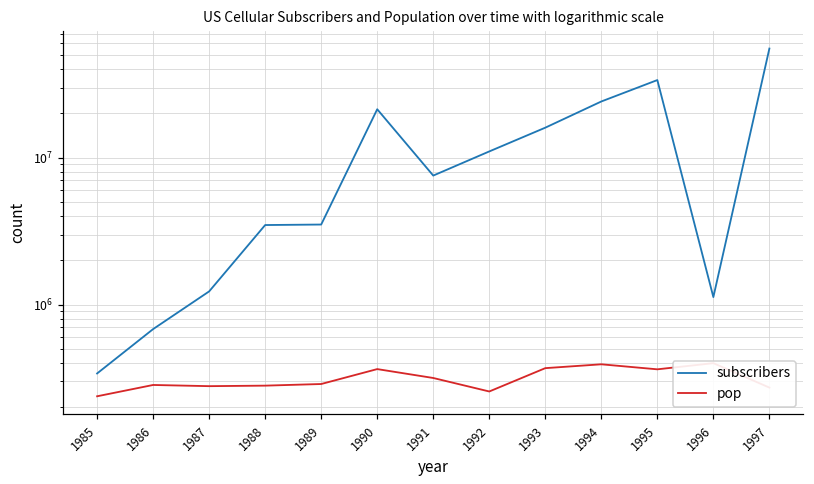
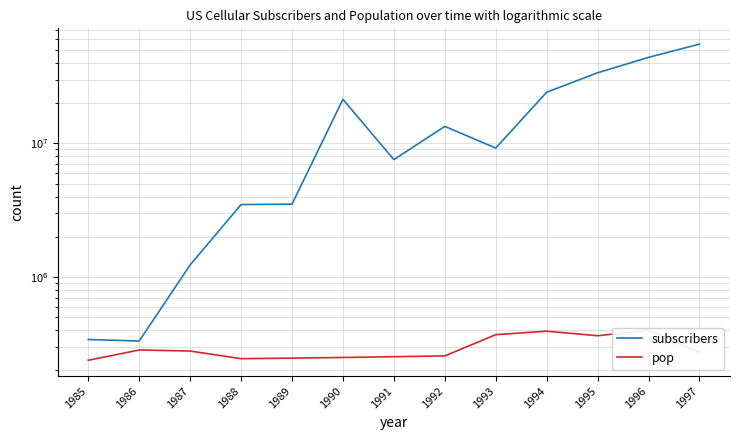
  {
    "subscribers": {
      "1985": 340000,
-     "1986": 700000,
+     "1986": 330000,
      "1987": 1200000,
      "1988": 3500000,
      "1989": 3500000,
      "1990": 21000000,
      "1991": 8000000,
-     "1992": 11000000,
-     "1993": 16000000,
+     "1992": 13000000,
+     "1993": 9000000,
      "1994": 24000000,
      "1995": 34000000,
-     "1996": 1100000,
+     "1996": 44000000,
      "1997": 55000000
    },
    "pop": {
      "1985": 240000,
      "1986": 280000,
      "1987": 280000,
-     "1988": 280000,
-     "1989": 290000,
-     "1990": 360000,
-     "1991": 320000,
+     "1988": 240000,
+     "1989": 250000,
+     "1990": 250000,
+     "1991": 250000,
      "1992": 260000,
      "1993": 370000,
      "1994": 390000,
      "1995": 360000
    }
  }
